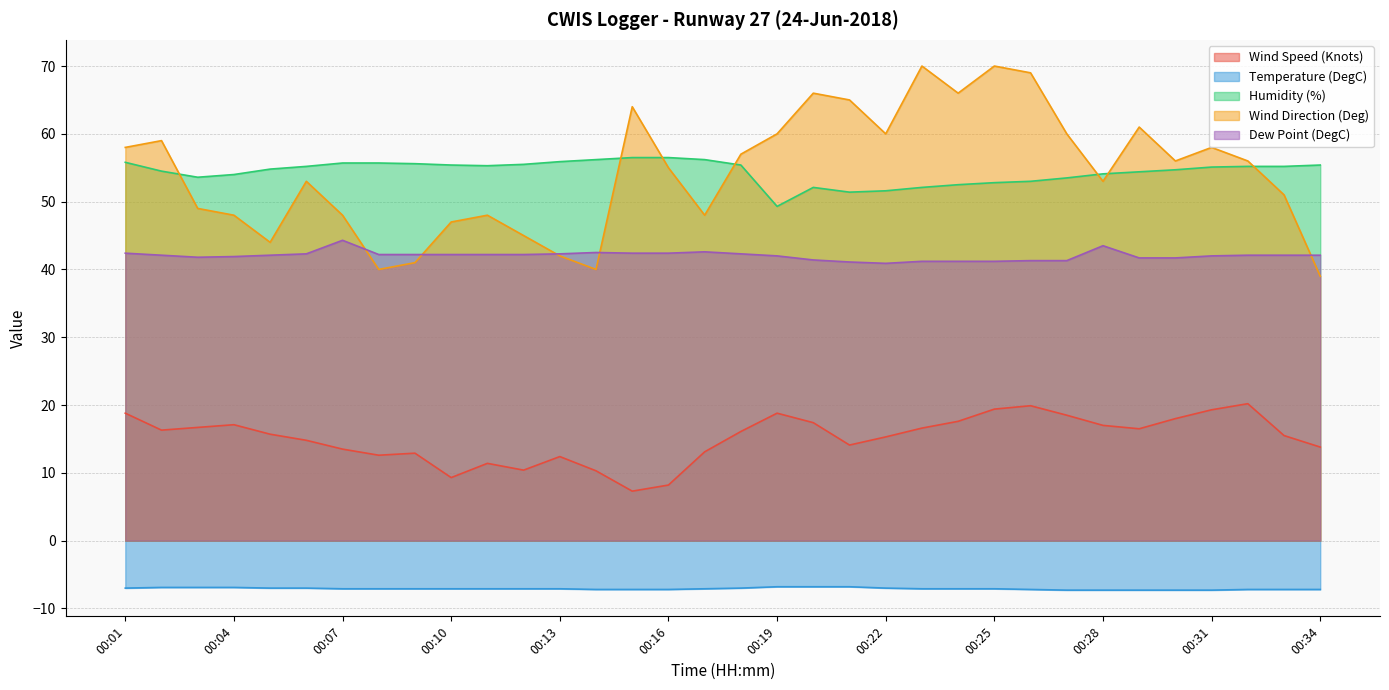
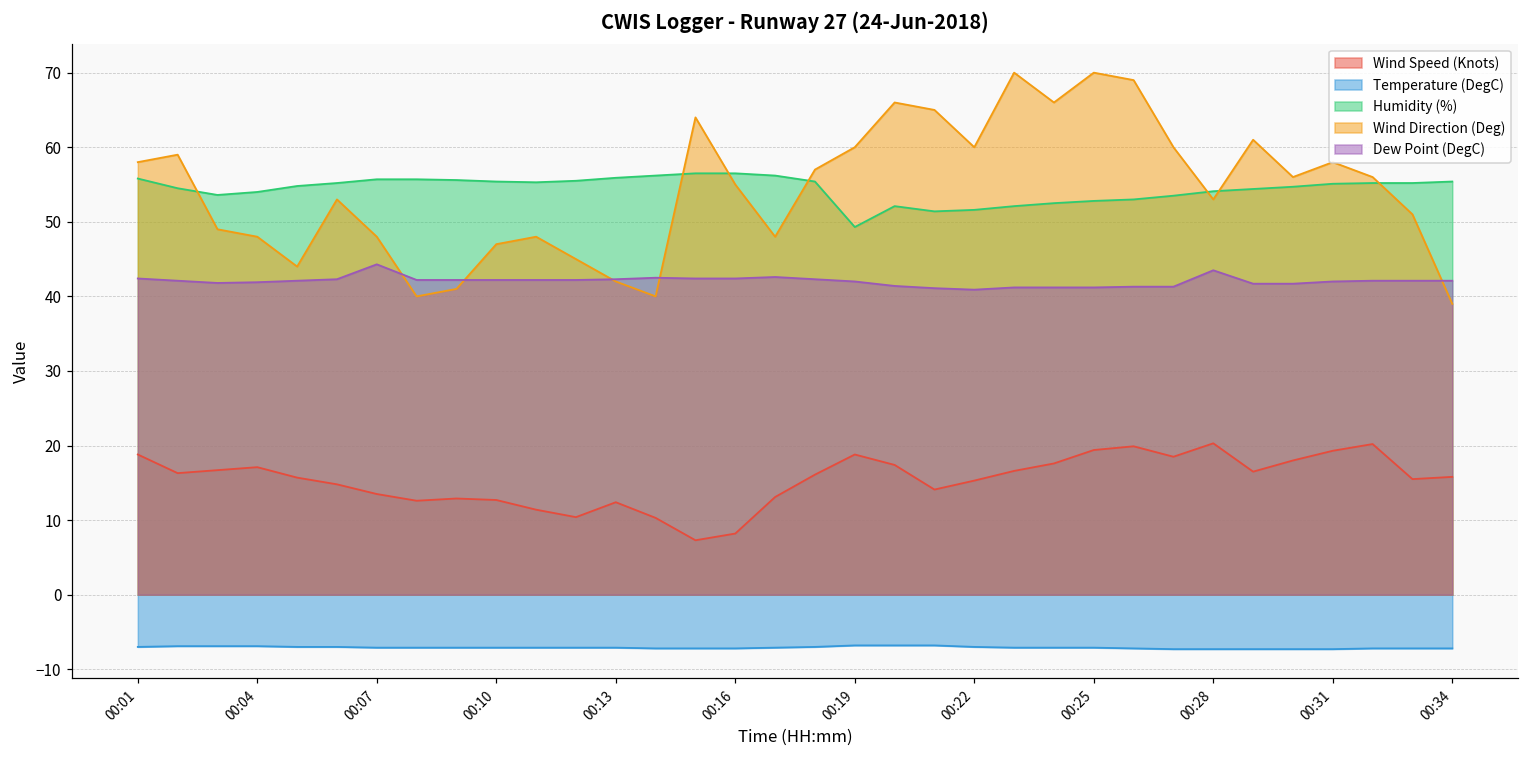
  {
    "Wind Speed (Knots)": {
      "00:01": 19,
      "00:04": 17,
      "00:07": 14,
-     "00:10": 9,
+     "00:10": 13,
      "00:13": 12,
      "00:16": 8,
      "00:19": 19,
      "00:22": 15,
      "00:25": 19,
-     "00:28": 17,
+     "00:28": 20,
      "00:31": 19,
-     "00:34": 14
+     "00:34": 16
    },
    "Humidity (%)": {
      "00:01": 56,
      "00:04": 54,
      "00:07": 56,
      "00:10": 55,
      "00:13": 56,
      "00:16": 57,
      "00:19": 49,
      "00:22": 52,
      "00:25": 53,
      "00:28": 54,
      "00:31": 55,
      "00:34": 55
    },
    "Wind Direction (Deg)": {
      "00:01": 58,
      "00:04": 48,
      "00:07": 48,
      "00:10": 47,
      "00:16": 55,
      "00:19": 60,
      "00:22": 60,
      "00:25": 70,
      "00:28": 53,
      "00:34": 39
    },
    "Dew Point (DegC)": {
      "00:01": 42,
      "00:04": 42,
      "00:07": 44,
      "00:10": 42,
      "00:16": 42,
      "00:19": 42,
      "00:22": 41,
      "00:25": 41,
      "00:28": 44,
      "00:31": 42,
      "00:34": 42
    }
  }
